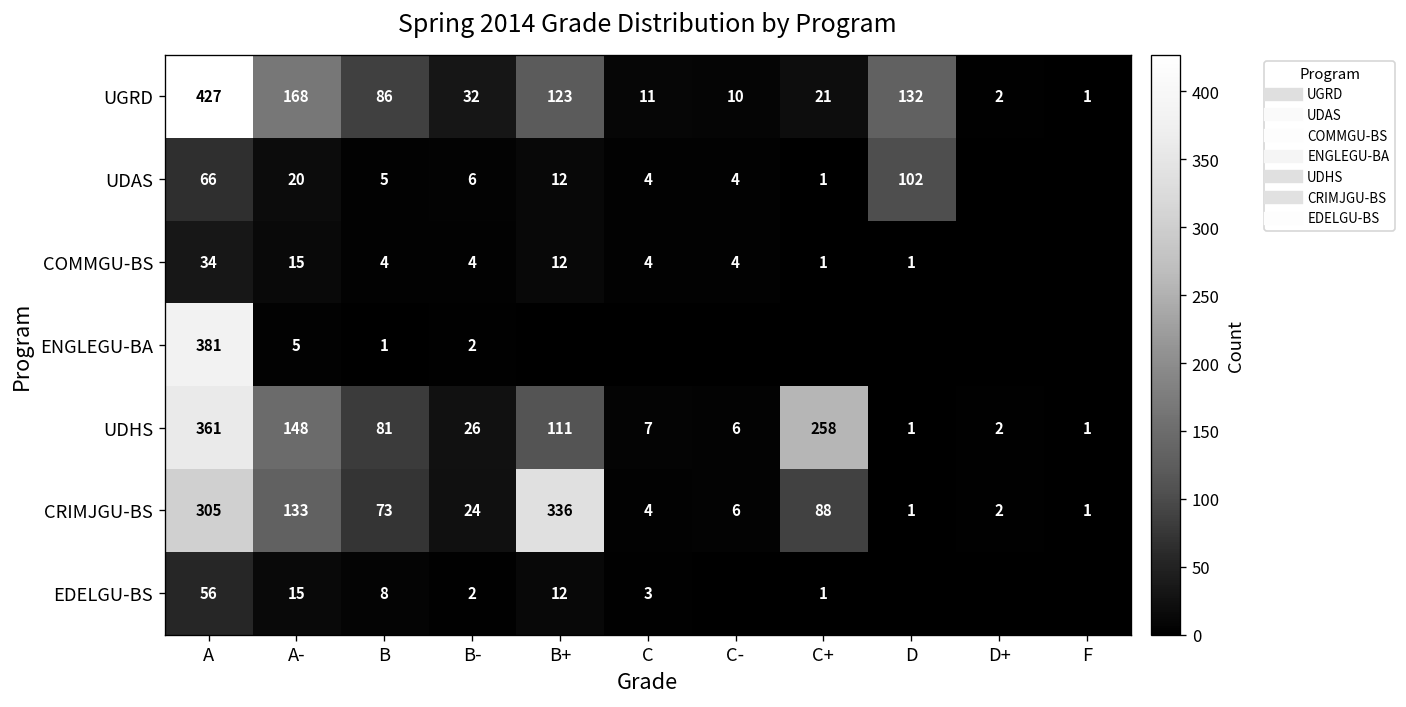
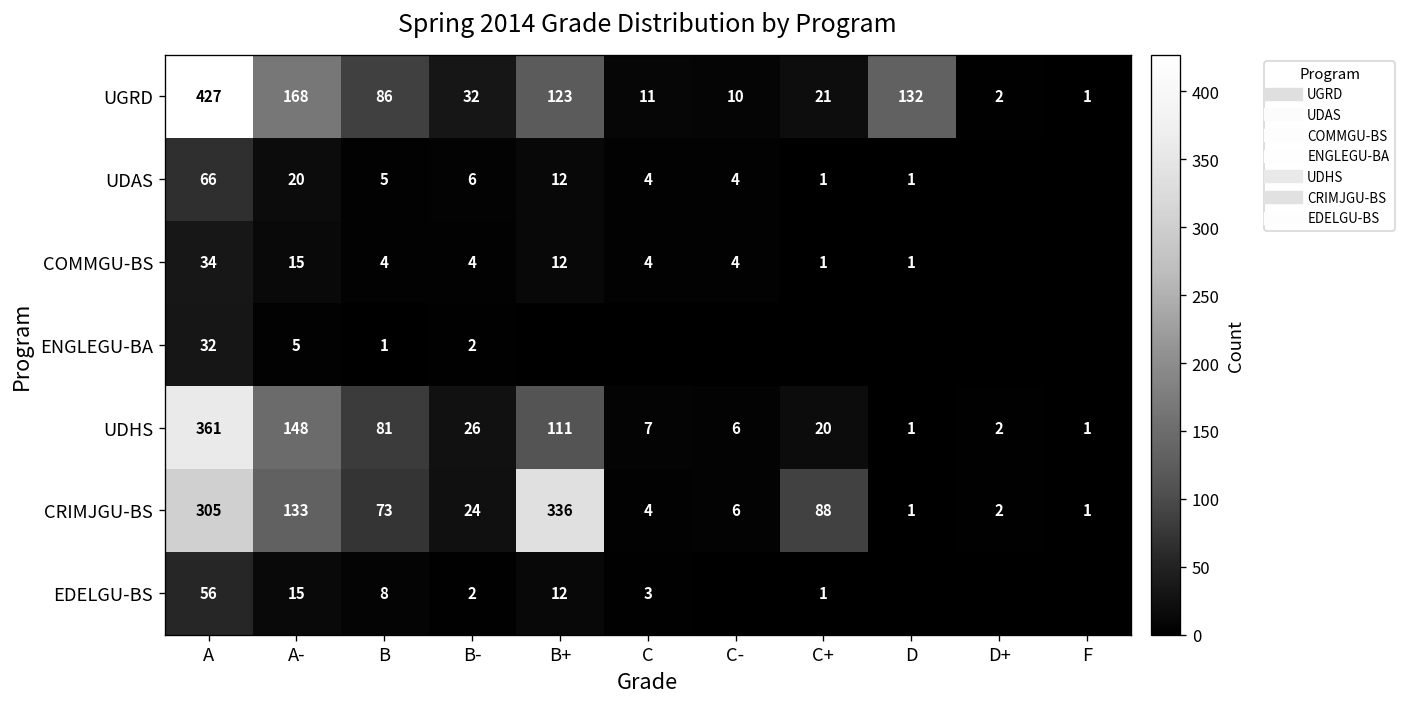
  {
    "UGRD": {
      "A": 427,
      "A-": 168,
      "B": 86,
      "B-": 32,
      "B+": 123,
      "C": 11,
      "C-": 10,
      "C+": 21,
      "D": 132,
      "D+": 2,
      "F": 1
    },
    "UDAS": {
      "A": 66,
      "A-": 20,
      "B": 5,
      "B-": 6,
      "B+": 12,
      "C": 4,
      "C-": 4,
      "C+": 1,
-     "D": 102
+     "D": 1
    },
    "COMMGU-BS": {
      "A": 34,
      "A-": 15,
      "B": 4,
      "B-": 4,
      "B+": 12,
      "C": 4,
      "C-": 4,
      "C+": 1,
      "D": 1
    },
    "ENGLEGU-BA": {
-     "A": 381,
+     "A": 32,
      "A-": 5,
      "B": 1,
      "B-": 2
    },
    "UDHS": {
      "A": 361,
      "A-": 148,
      "B": 81,
      "B-": 26,
      "B+": 111,
      "C": 7,
      "C-": 6,
-     "C+": 258,
+     "C+": 20,
      "D": 1,
      "D+": 2,
      "F": 1
    },
    "CRIMJGU-BS": {
      "A": 305,
      "A-": 133,
      "B": 73,
      "B-": 24,
      "B+": 336,
      "C": 4,
      "C-": 6,
      "C+": 88,
      "D": 1,
      "D+": 2,
      "F": 1
    },
    "EDELGU-BS": {
      "A": 56,
      "A-": 15,
      "B": 8,
      "B-": 2,
      "B+": 12,
      "C": 3,
      "C+": 1
    }
  }
